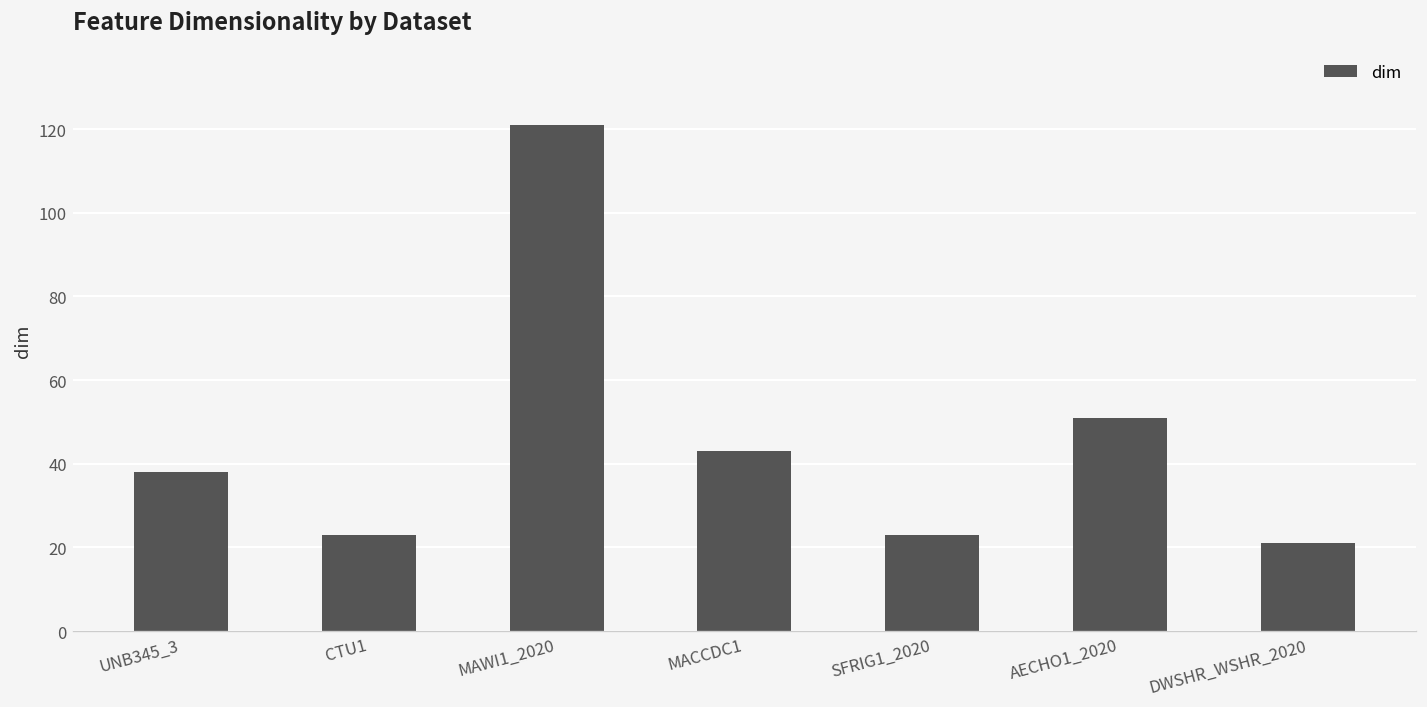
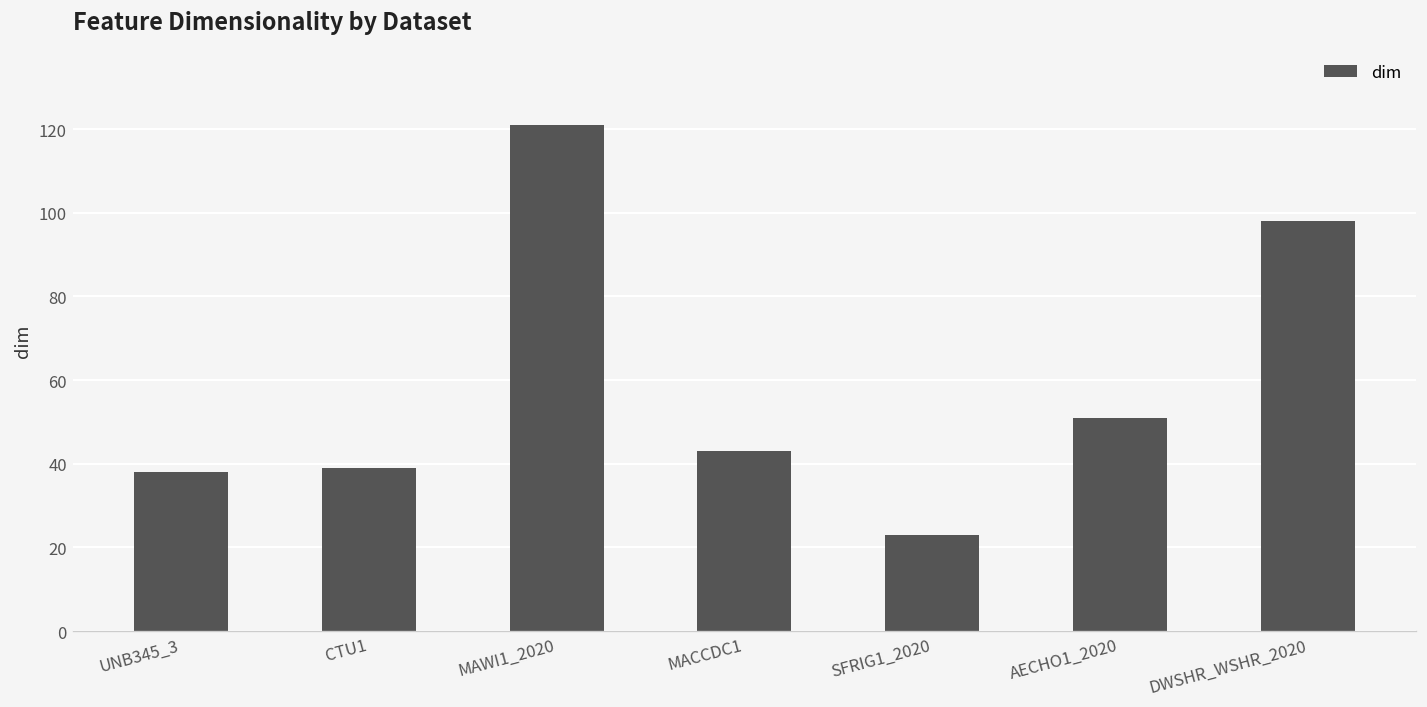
  {
    "UNB345_3": 38,
-   "CTU1": 23,
+   "CTU1": 39,
    "MAWI1_2020": 121,
    "MACCDC1": 43,
    "SFRIG1_2020": 23,
    "AECHO1_2020": 51,
-   "DWSHR_WSHR_2020": 21
+   "DWSHR_WSHR_2020": 98
  }
